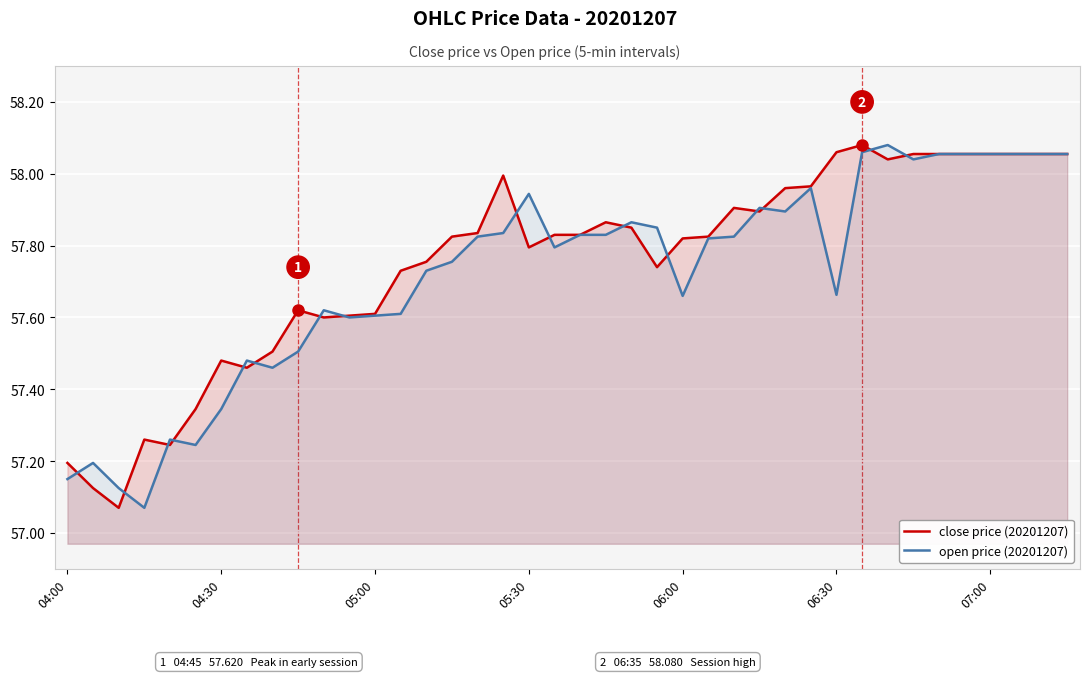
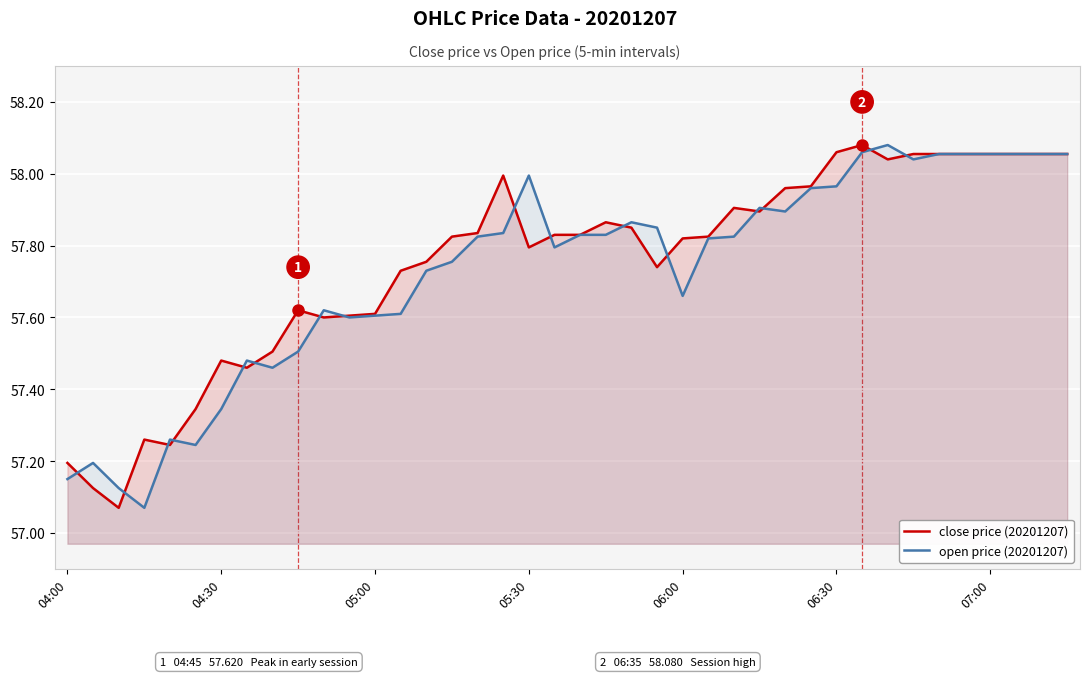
  {
    "open price (20201207)": {
      "04:00": 57.15,
      "04:30": 57.35,
-     "05:30": 57.94,
+     "05:30": 58.00,
      "06:00": 57.66,
-     "06:30": 57.66
+     "06:30": 57.97
    }
  }
